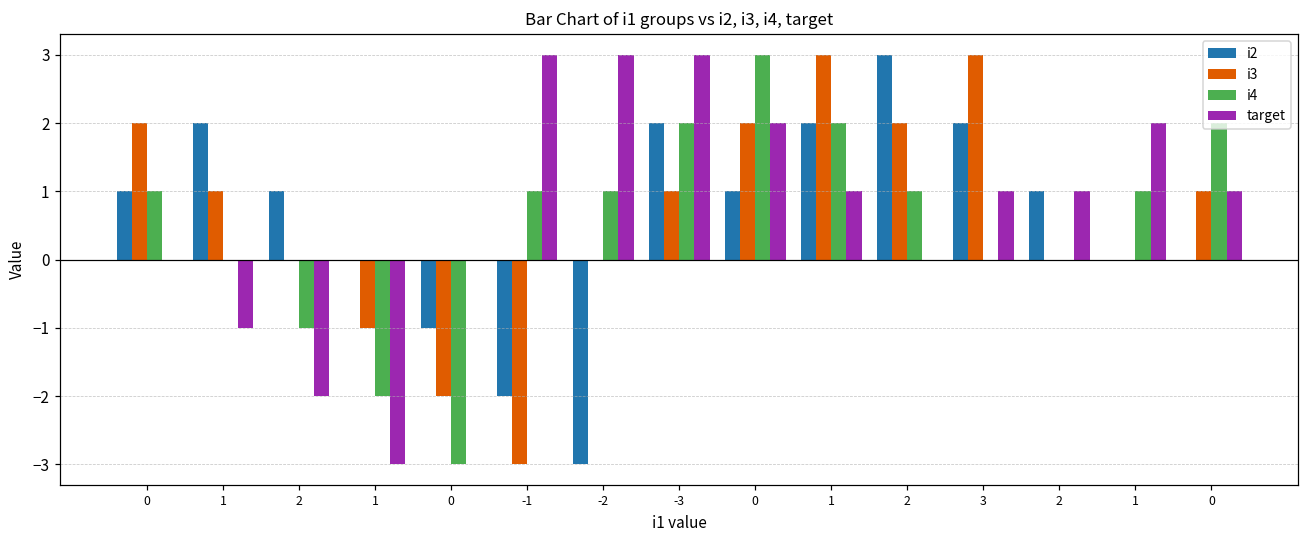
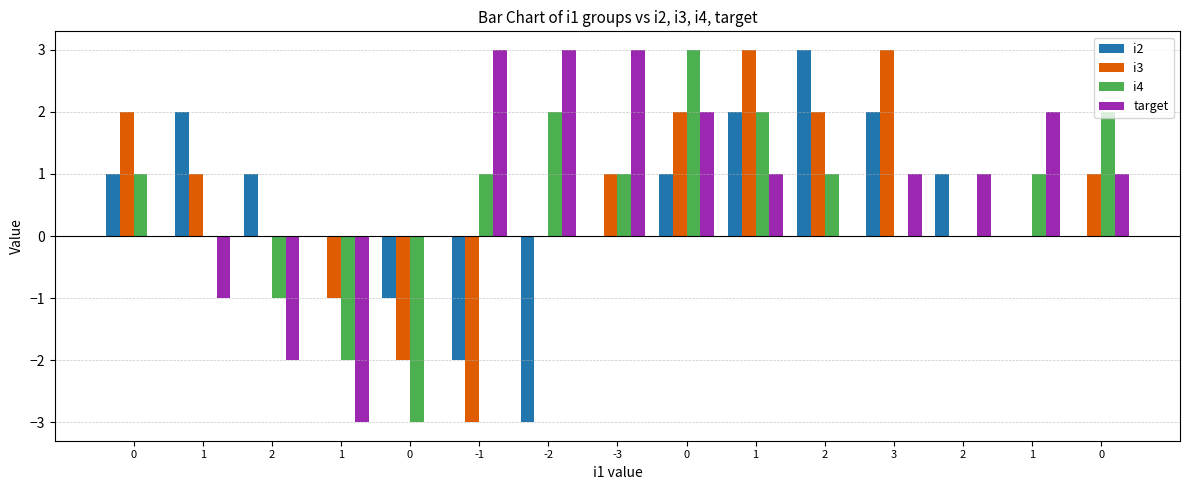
  {
    "i2": {
      "-1": -2,
      "-2": -3,
-     "-3": 2,
+     "-3": 0,
      "3": 2
    },
    "i3": {
      "-1": -3,
      "-2": 0,
      "-3": 1,
      "3": 3
    },
    "i4": {
      "-1": 1,
-     "-2": 1,
-     "-3": 2,
+     "-2": 2,
+     "-3": 1,
      "3": 0
    },
    "target": {
      "-1": 3,
      "-2": 3,
      "-3": 3,
      "3": 1
    }
  }
